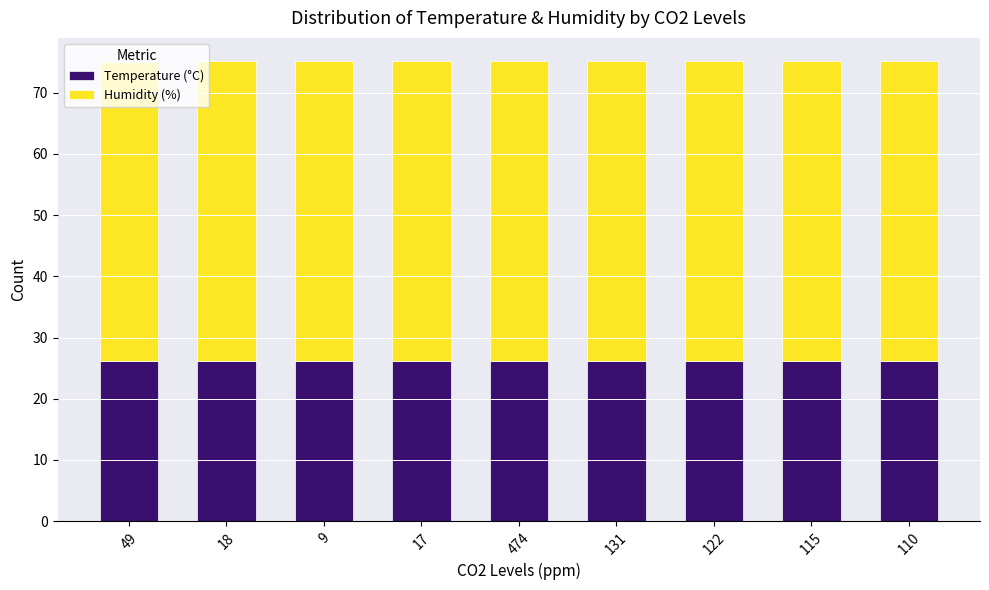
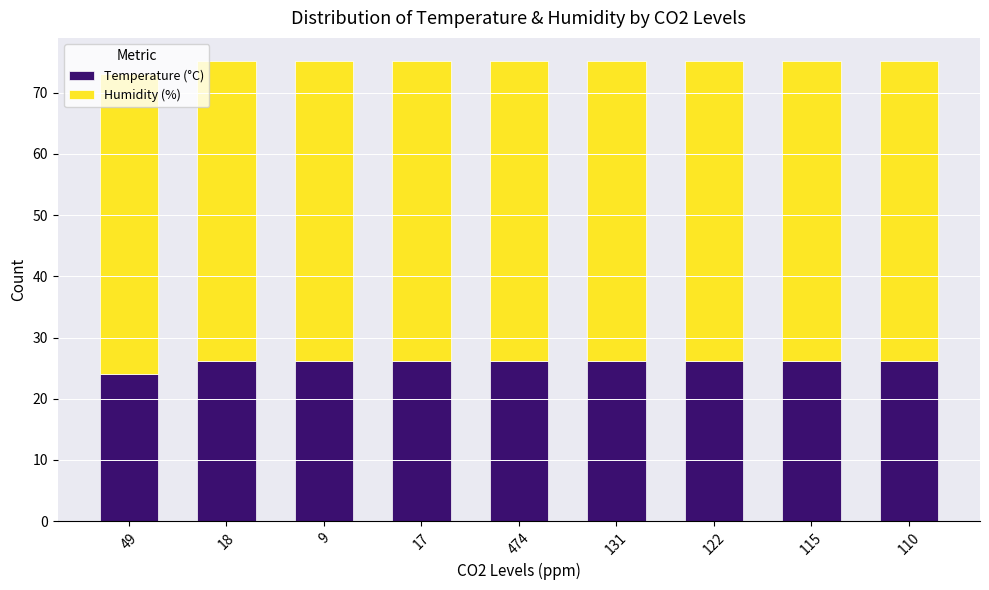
  {
    "Temperature (°C)": {
-     "49": 26,
+     "49": 24,
      "18": 26,
      "9": 26,
      "17": 26,
      "474": 26,
      "131": 26,
      "122": 26,
      "115": 26,
      "110": 26
    },
    "Humidity (%)": {
      "18": 49,
      "9": 49,
      "17": 49,
      "474": 49,
      "131": 49,
      "122": 49,
      "115": 49,
      "110": 49
    }
  }
